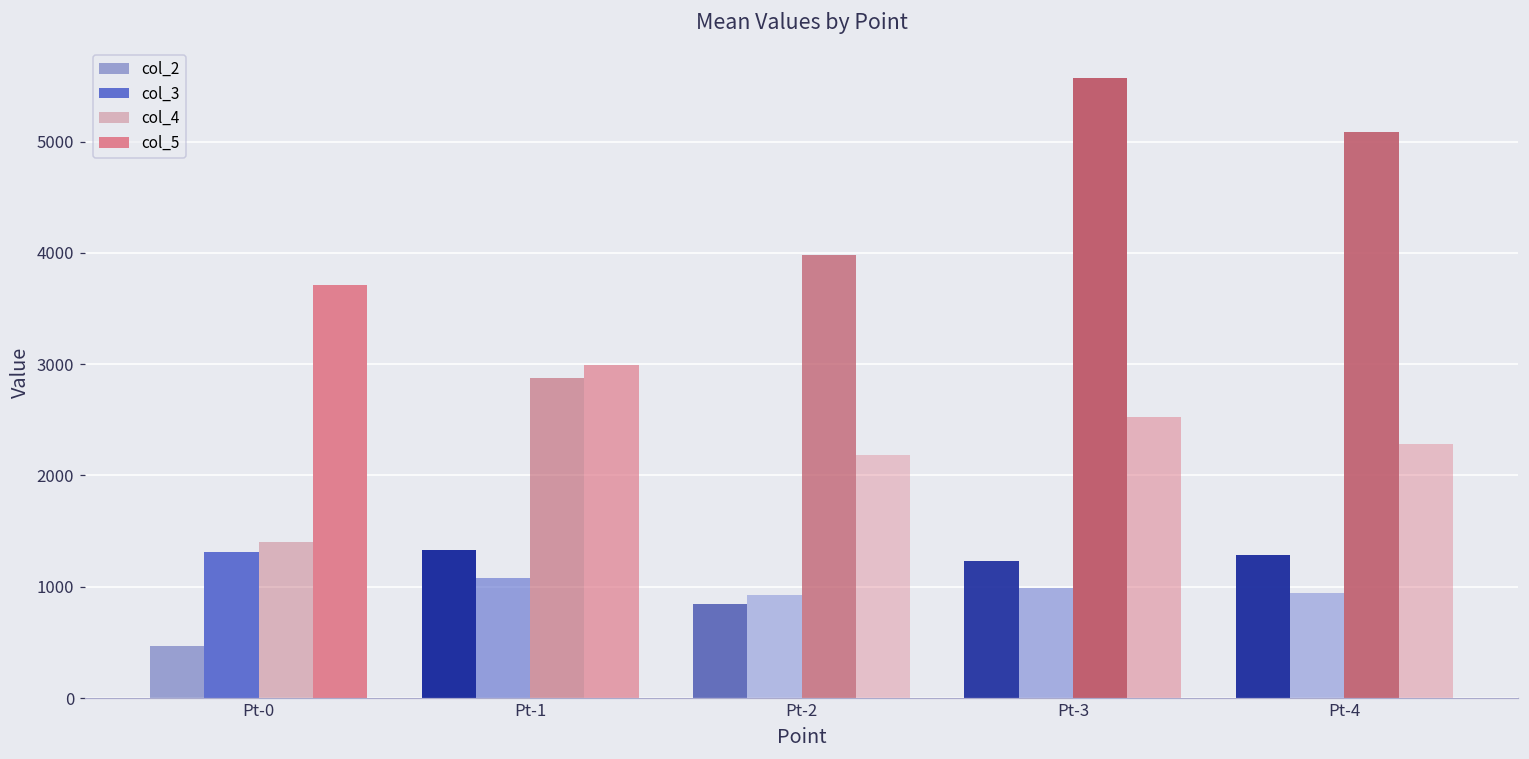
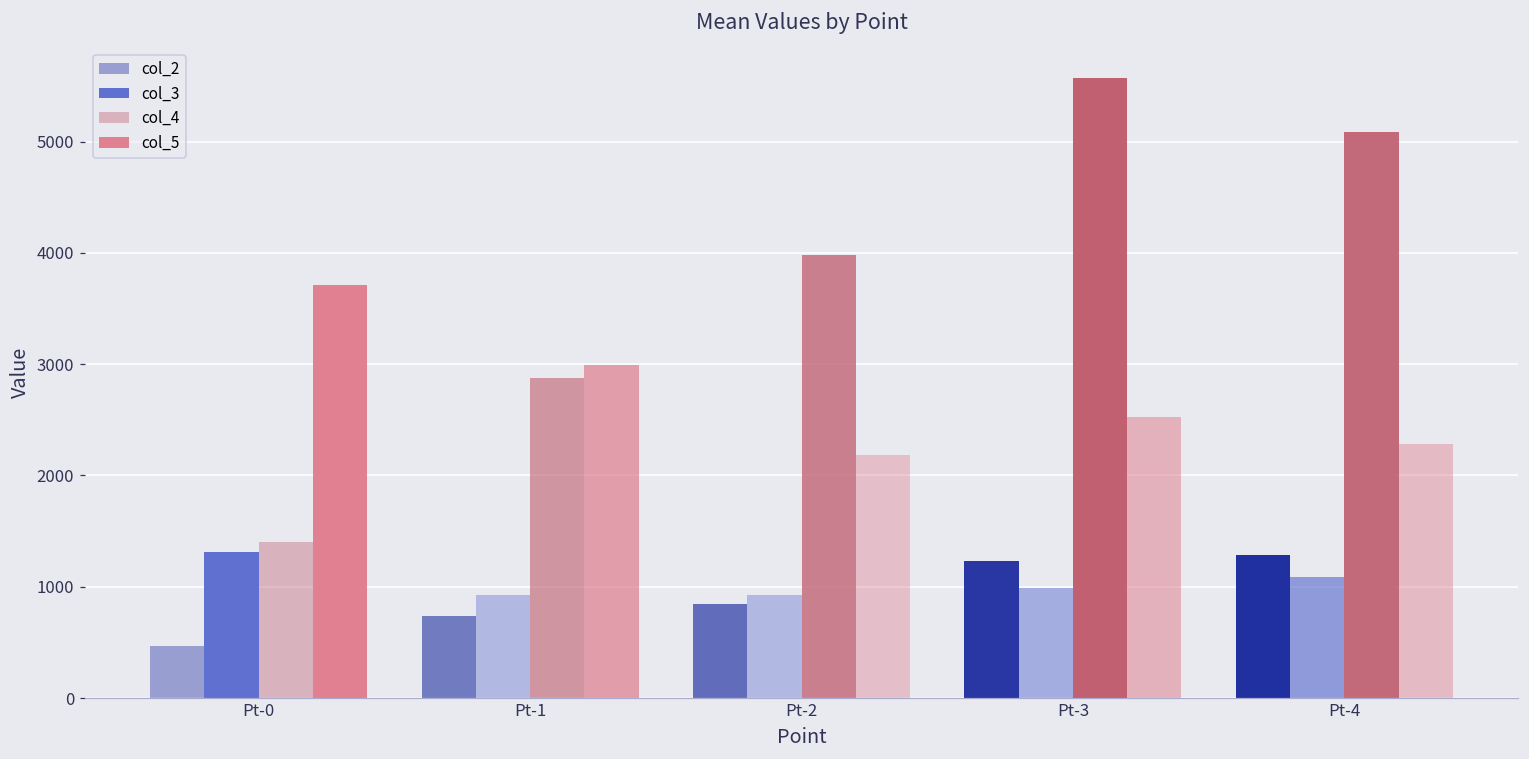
  {
    "col_2": {
      "Pt-0": 470,
-     "Pt-1": 1330,
+     "Pt-1": 740,
      "Pt-2": 840,
      "Pt-3": 1230,
      "Pt-4": 1290
    },
    "col_3": {
      "Pt-0": 1310,
-     "Pt-1": 1080,
+     "Pt-1": 930,
      "Pt-2": 930,
      "Pt-3": 990,
-     "Pt-4": 950
+     "Pt-4": 1090
    }
  }
